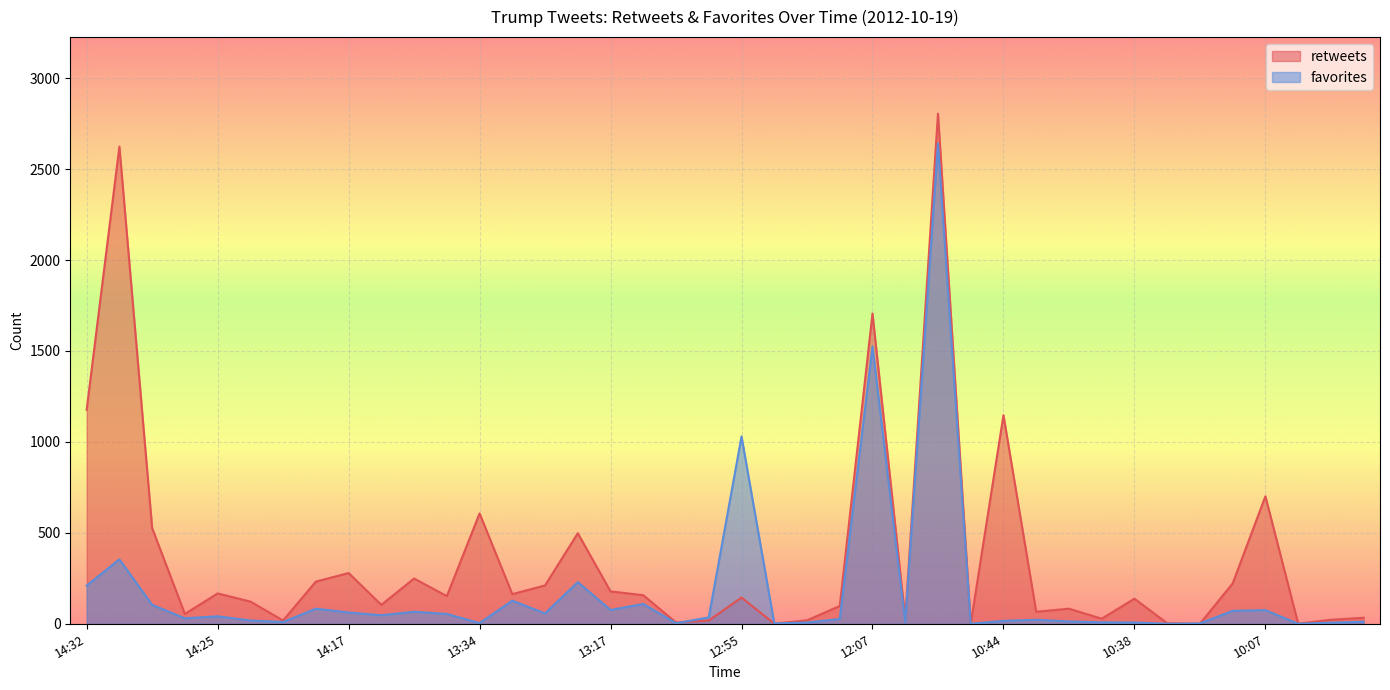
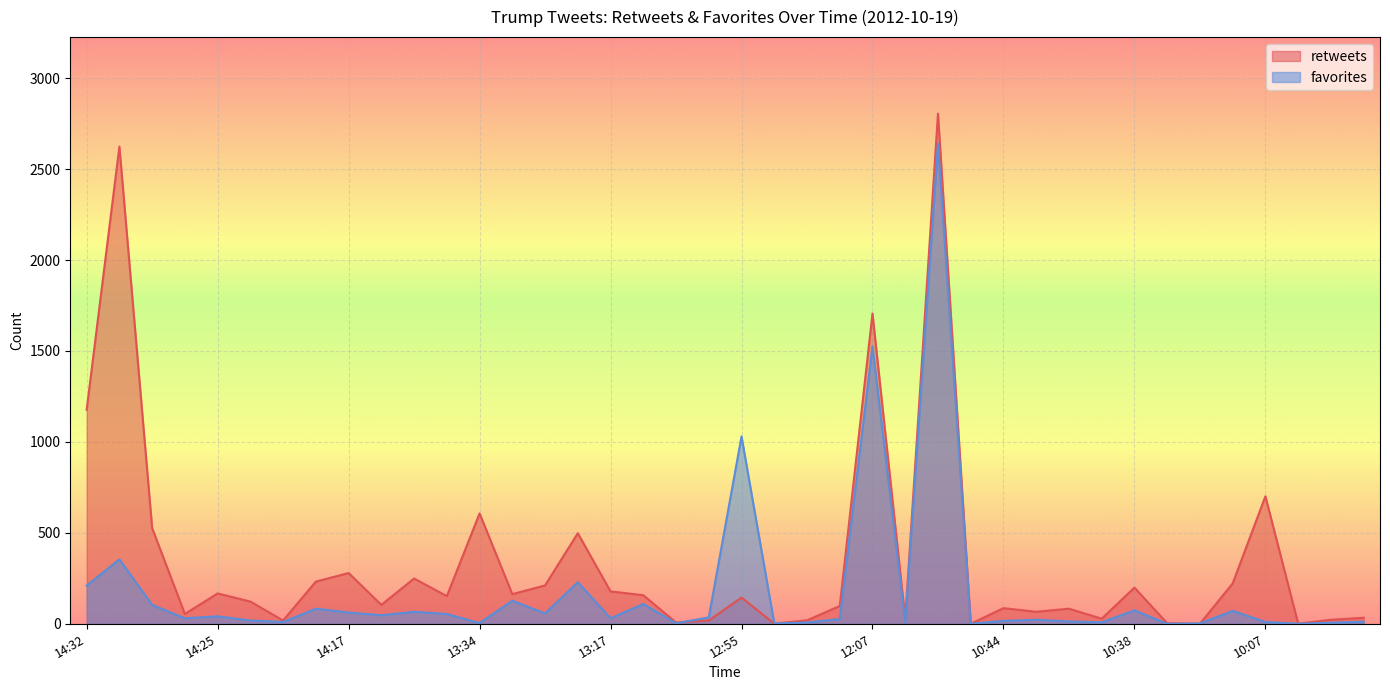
  {
    "retweets": {
      "14:32": 1180,
      "13:34": 610,
      "13:17": 180,
      "12:55": 140,
      "12:07": 1710,
-     "10:44": 1150,
-     "10:38": 140,
+     "10:44": 90,
+     "10:38": 200,
      "10:07": 700
    },
    "favorites": {
      "14:32": 210,
      "13:34": 0,
-     "13:17": 80,
+     "13:17": 30,
      "12:55": 1030,
      "12:07": 1520,
      "10:44": 20,
-     "10:38": 10,
-     "10:07": 80
+     "10:38": 70,
+     "10:07": 10
    }
  }
